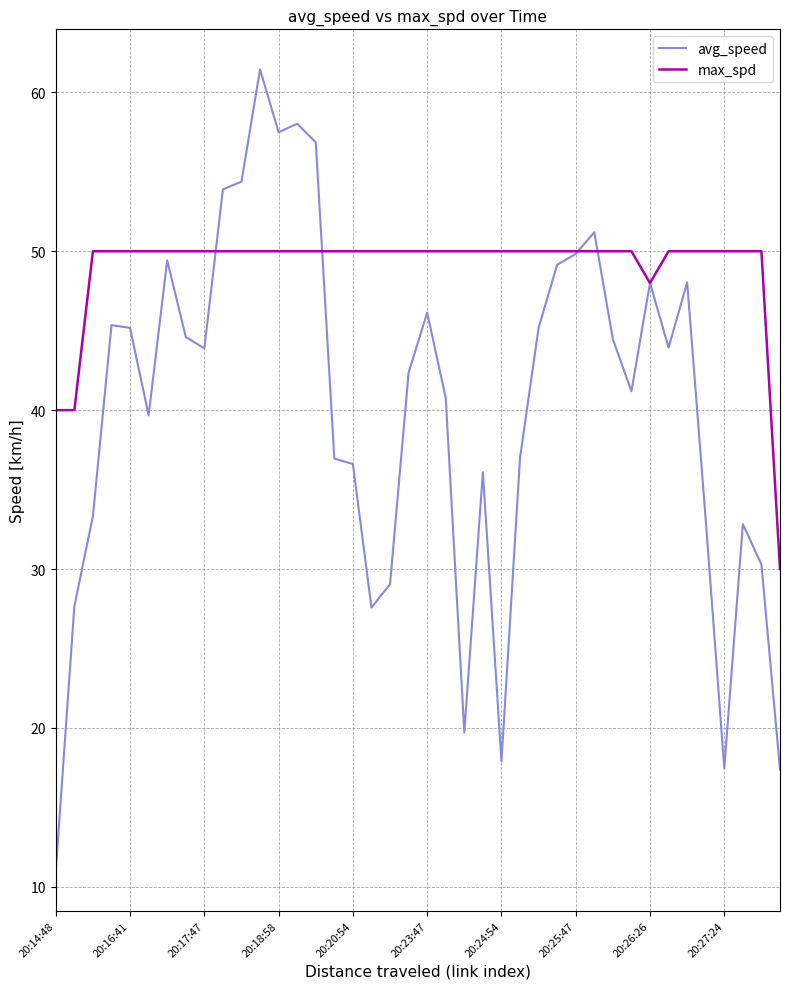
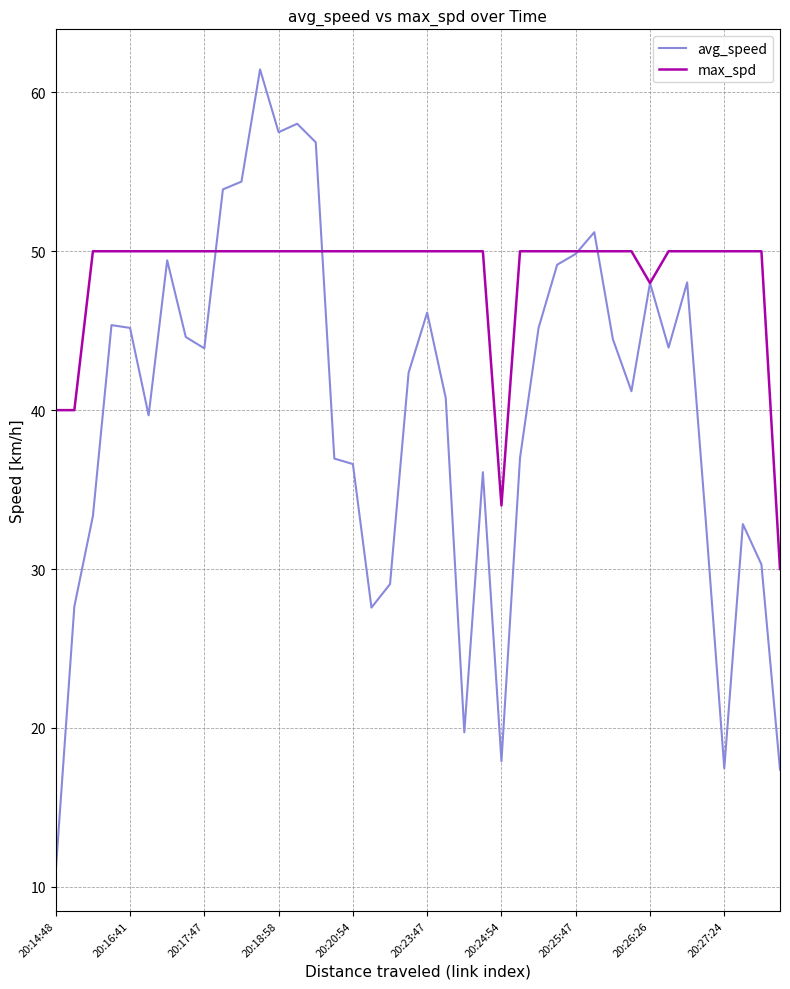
  {
    "avg_speed": {
      "20:14:48": 11,
      "20:16:41": 45.2,
      "20:17:47": 44,
      "20:18:58": 57.5,
      "20:20:54": 36.6,
      "20:23:47": 46,
      "20:24:54": 18,
      "20:25:47": 49.8,
      "20:27:24": 17.5
    },
    "max_spd": {
      "20:14:48": 40,
      "20:16:41": 50,
      "20:17:47": 50,
      "20:18:58": 50,
      "20:20:54": 50,
      "20:23:47": 50,
-     "20:24:54": 50,
+     "20:24:54": 34,
      "20:25:47": 50,
      "20:27:24": 50
    }
  }
